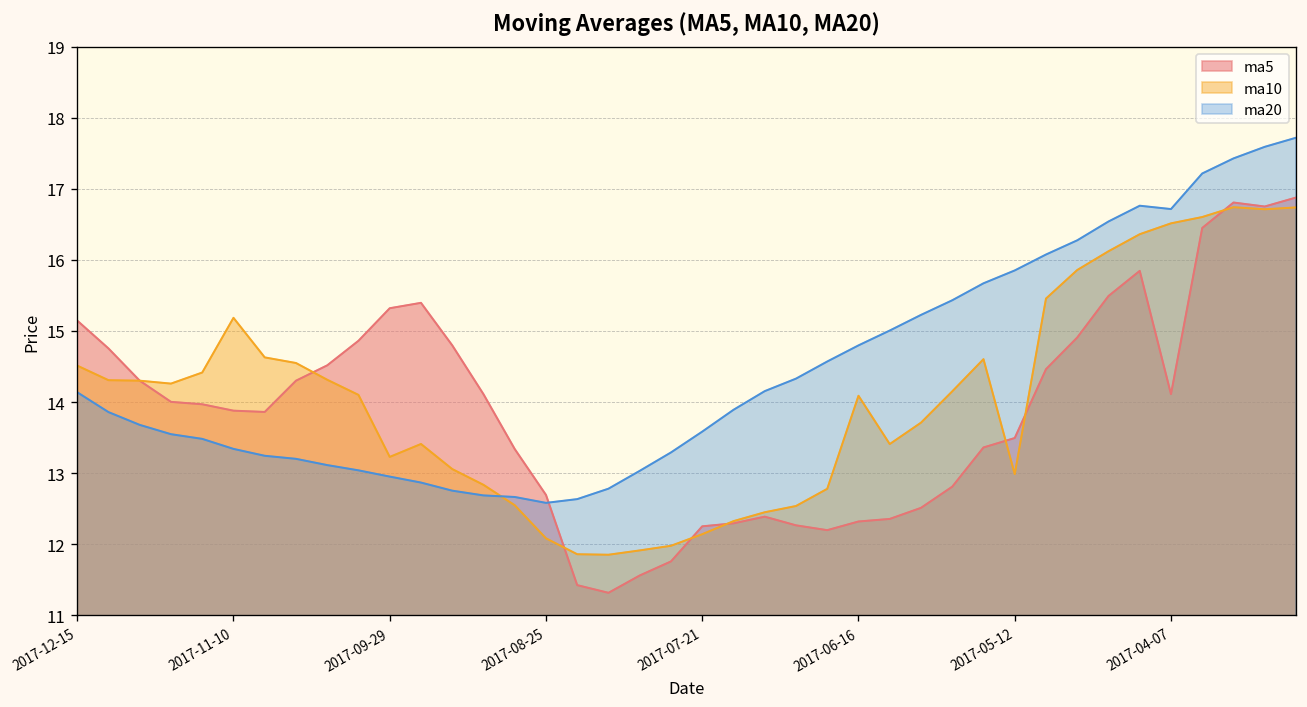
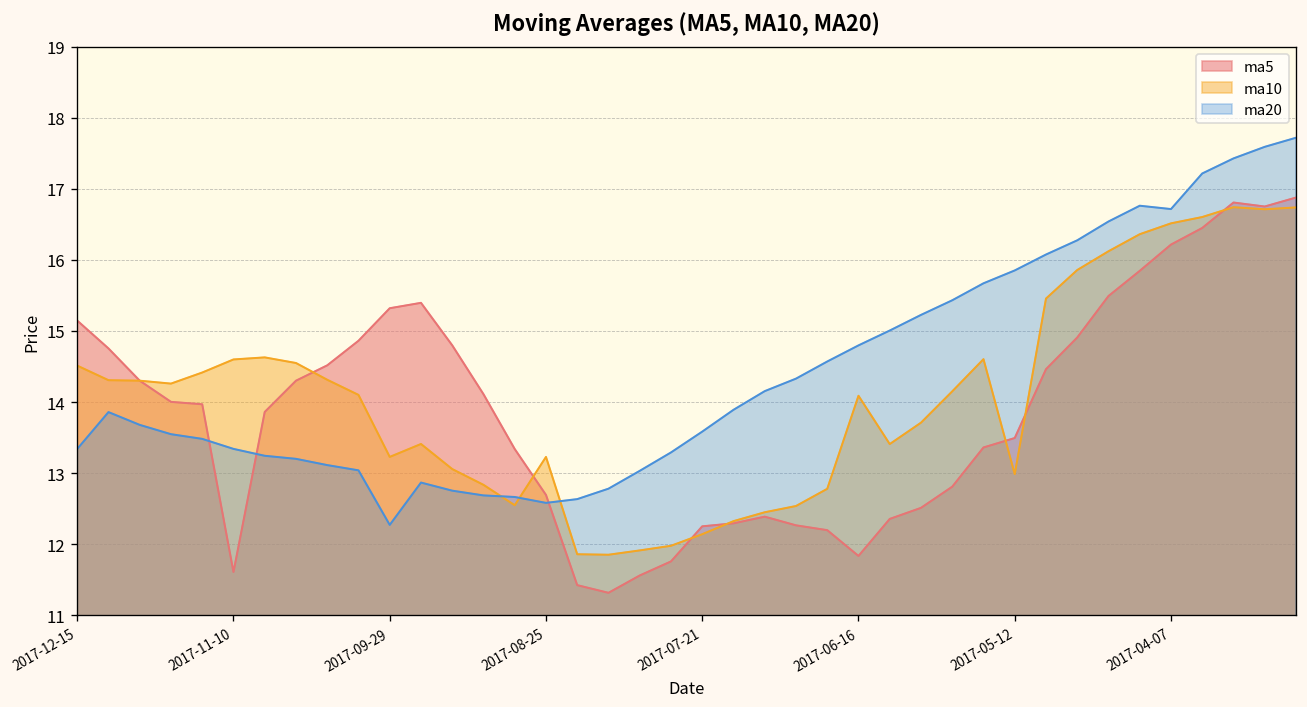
  {
    "ma5": {
      "2017-12-15": 15.1,
-     "2017-11-10": 13.9,
+     "2017-11-10": 11.6,
      "2017-09-29": 15.3,
      "2017-08-25": 12.7,
      "2017-07-21": 12.3,
-     "2017-06-16": 12.3,
+     "2017-06-16": 11.8,
      "2017-05-12": 13.5,
-     "2017-04-07": 14.1
+     "2017-04-07": 16.2
    },
    "ma10": {
      "2017-12-15": 14.5,
-     "2017-11-10": 15.2,
+     "2017-11-10": 14.6,
      "2017-09-29": 13.2,
-     "2017-08-25": 12.1,
+     "2017-08-25": 13.2,
      "2017-07-21": 12.1,
      "2017-06-16": 14.1,
      "2017-05-12": 13.0,
      "2017-04-07": 16.5
    },
    "ma20": {
-     "2017-12-15": 14.1,
+     "2017-12-15": 13.3,
      "2017-11-10": 13.3,
-     "2017-09-29": 13.0,
+     "2017-09-29": 12.3,
      "2017-08-25": 12.6,
      "2017-07-21": 13.6,
      "2017-06-16": 14.8,
      "2017-05-12": 15.9,
      "2017-04-07": 16.7
    }
  }
